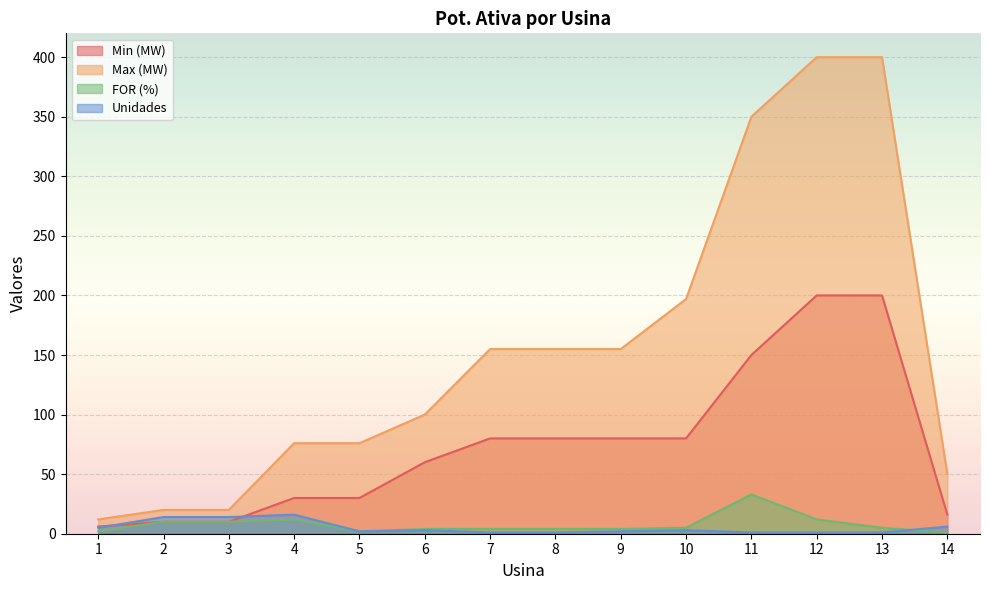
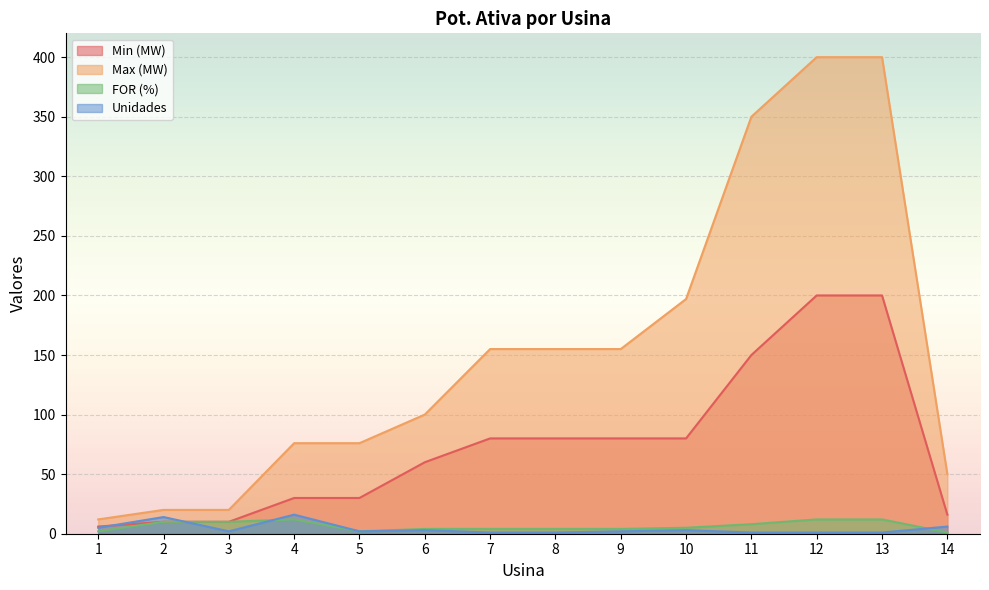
  {
    "FOR (%)": {
      "1": 2,
      "4": 12,
      "7": 4,
      "8": 4,
-     "11": 33,
+     "11": 8,
      "12": 12,
-     "13": 5,
+     "13": 12,
      "14": 1
    },
    "Unidades": {
      "2": 14,
-     "3": 14,
+     "3": 2,
      "4": 16,
      "7": 1,
      "8": 1,
      "11": 1,
      "12": 1,
      "13": 1,
      "14": 6
    }
  }
